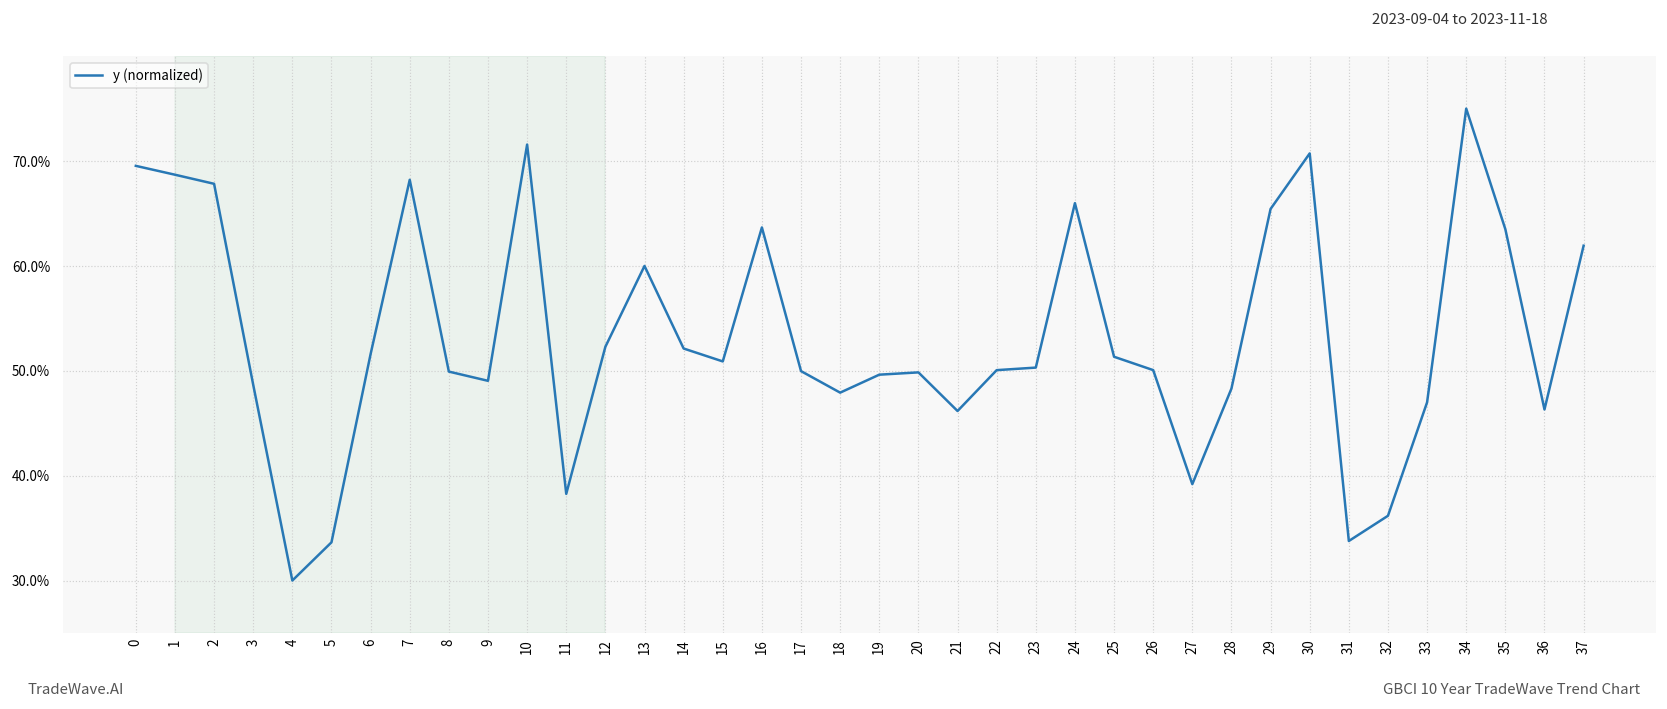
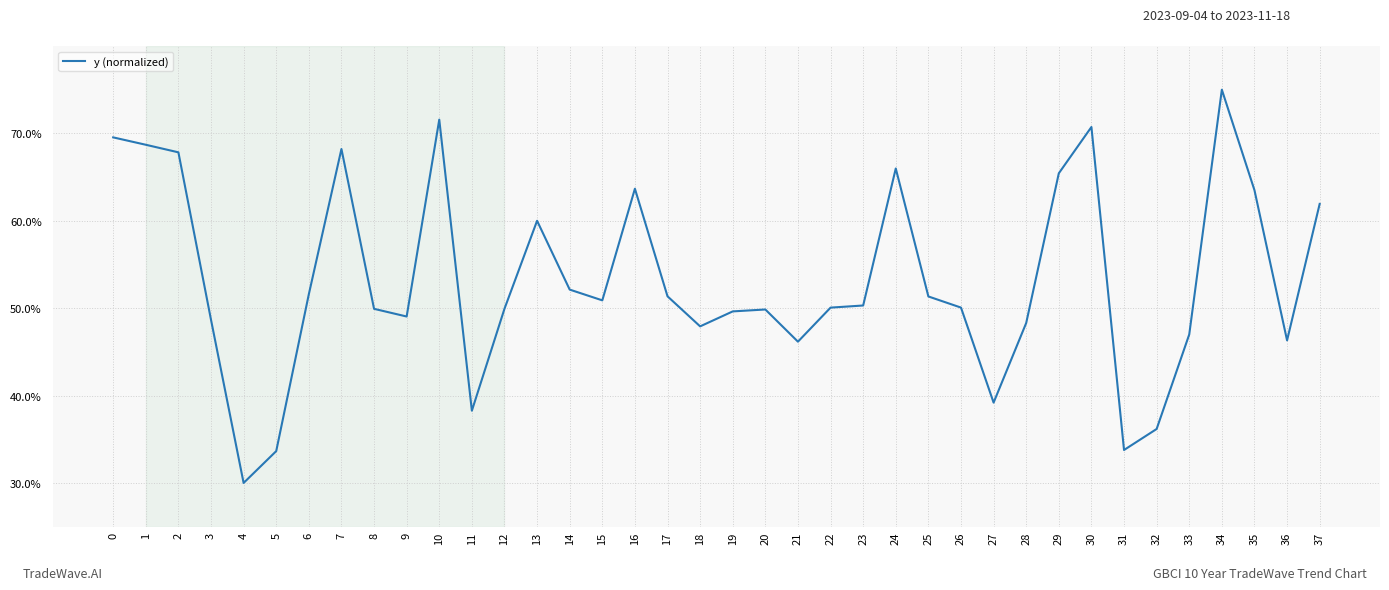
  {
    "0": "70%",
    "1": "69%",
    "2": "68%",
    "3": "49%",
    "4": "30%",
    "5": "34%",
    "6": "52%",
    "7": "68%",
    "8": "50%",
    "9": "49%",
    "10": "72%",
    "11": "38%",
-   "12": "52%",
+   "12": "50%",
    "13": "60%",
    "14": "52%",
    "15": "51%",
    "16": "64%",
-   "17": "50%",
+   "17": "51%",
    "18": "48%",
    "19": "50%",
    "20": "50%",
    "21": "46%",
    "22": "50%",
    "23": "50%",
    "24": "66%",
    "25": "51%",
    "26": "50%",
    "27": "39%",
    "28": "48%",
    "29": "65%",
    "30": "71%",
    "31": "34%",
    "32": "36%",
    "33": "47%",
    "34": "75%",
    "35": "64%",
    "36": "46%",
    "37": "62%"
  }
